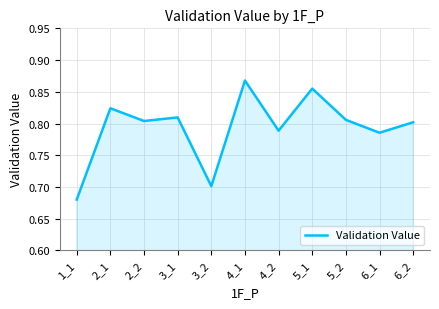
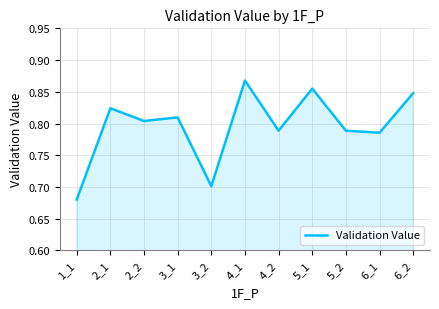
  {
    "1_1": 0.68,
    "2_1": 0.82,
    "2_2": 0.80,
    "3_1": 0.81,
    "3_2": 0.70,
    "4_1": 0.87,
    "4_2": 0.79,
    "5_1": 0.86,
-   "5_2": 0.81,
+   "5_2": 0.79,
    "6_1": 0.79,
-   "6_2": 0.80
+   "6_2": 0.85
  }
